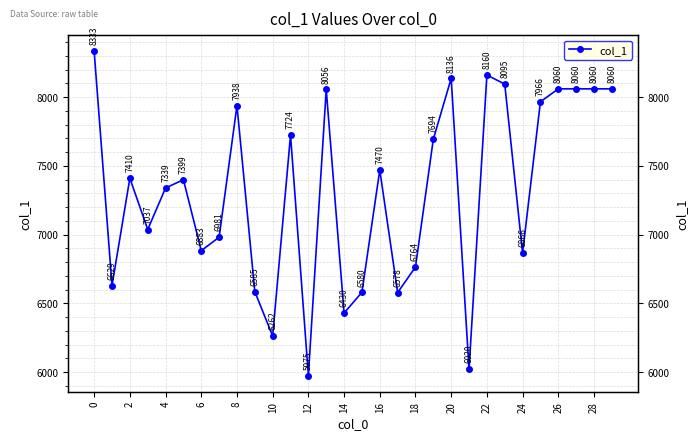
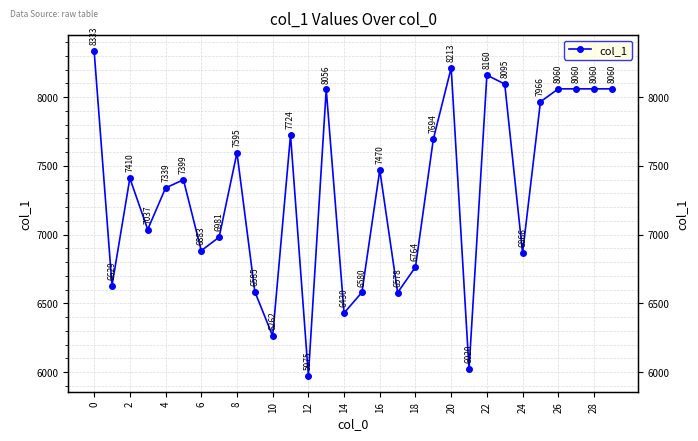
  {
    "0": 8333,
    "2": 7410,
    "4": 7339,
    "6": 6883,
-   "8": 7938,
+   "8": 7595,
    "10": 6262,
    "12": 5975,
    "14": 6430,
    "16": 7470,
    "18": 6764,
-   "20": 8136,
+   "20": 8213,
    "22": 8160,
    "24": 6866,
    "26": 8060,
    "28": 8060
  }
